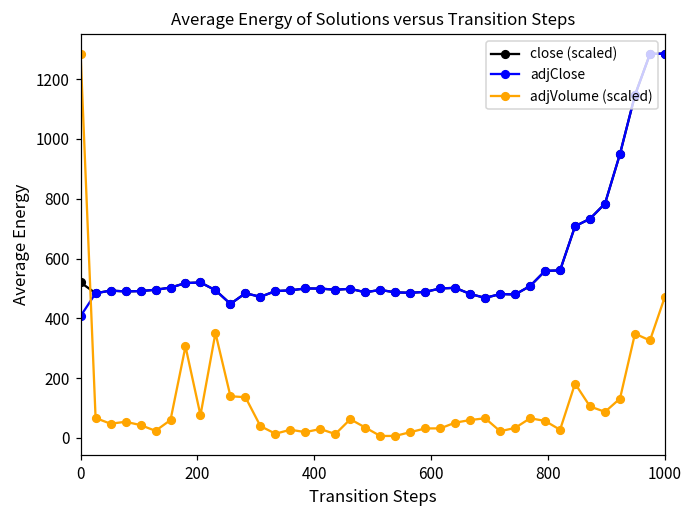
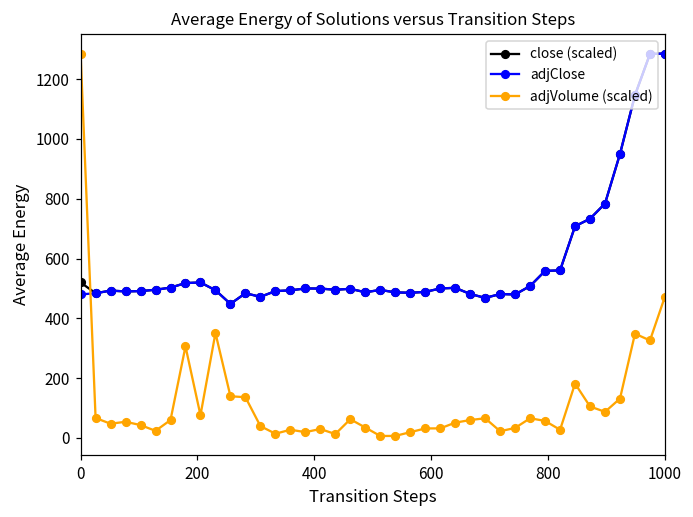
  {
    "close (scaled)": {
      "0": 520
    },
    "adjClose": {
-     "0": 410
+     "0": 480
    },
    "adjVolume (scaled)": {
      "0": 1290,
      "1000": 470
    }
  }
